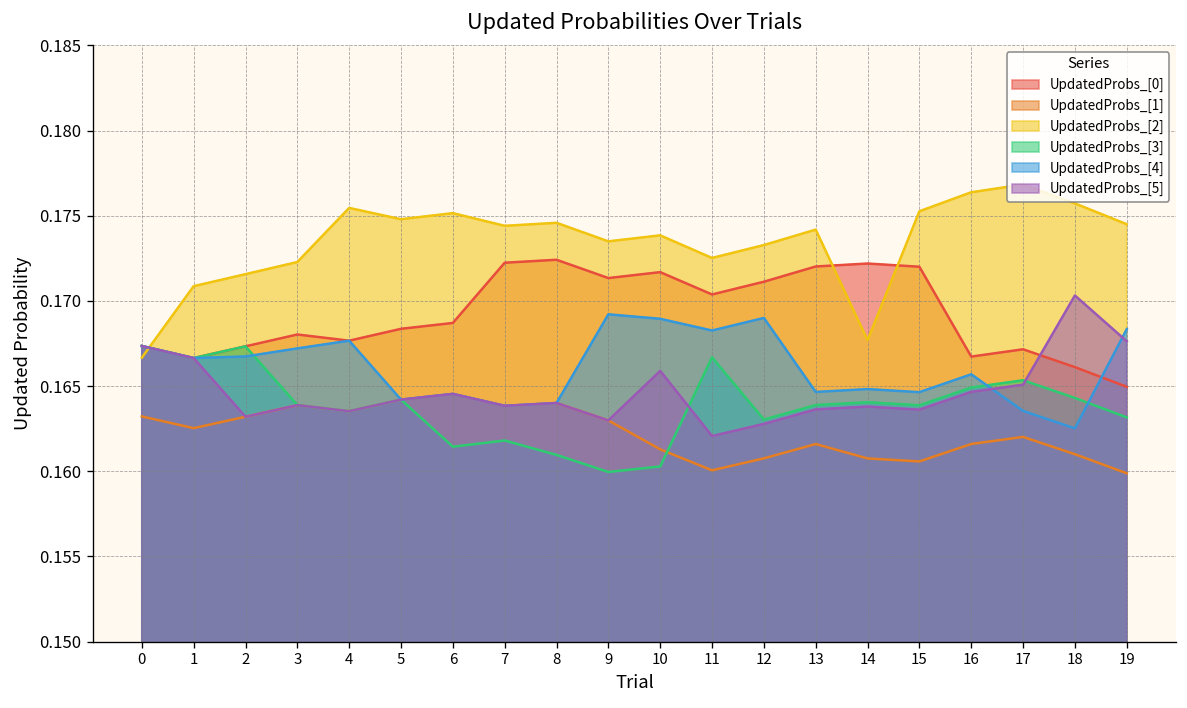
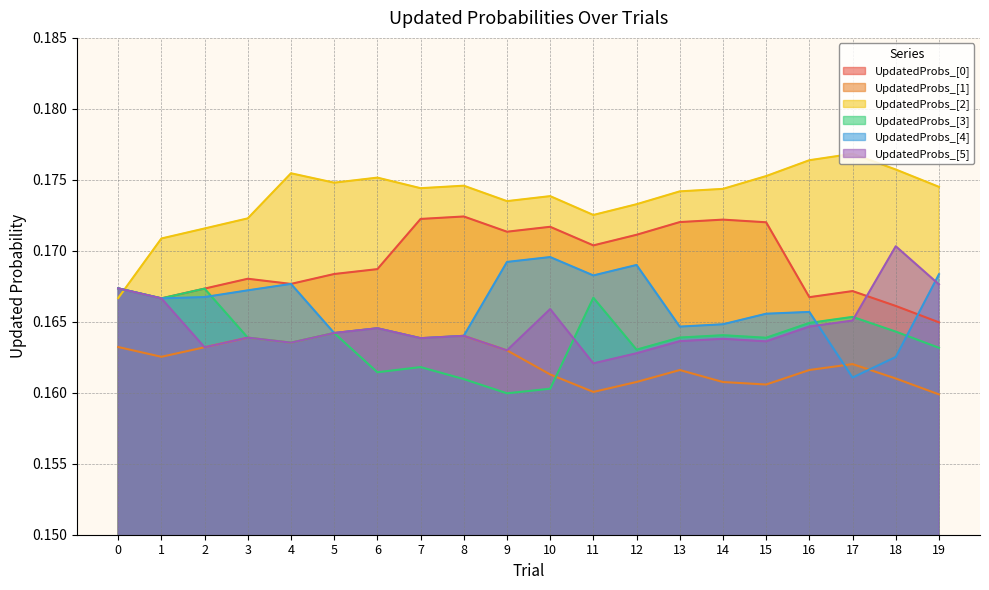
  {
    "UpdatedProbs_[2]": {
      "0": 0.1667,
      "1": 0.1709,
      "2": 0.1716,
      "3": 0.1723,
      "4": 0.1755,
      "5": 0.1748,
      "6": 0.1752,
      "7": 0.1744,
      "8": 0.1746,
      "9": 0.1735,
      "10": 0.1739,
      "11": 0.1725,
      "12": 0.1733,
      "13": 0.1742,
-     "14": 0.1677,
+     "14": 0.1744,
      "15": 0.1753,
      "16": 0.1764,
      "18": 0.1757,
      "19": 0.1745
    },
    "UpdatedProbs_[3]": {
      "6": 0.1614,
      "7": 0.1618,
      "8": 0.1610,
      "9": 0.1600,
      "10": 0.1603,
      "11": 0.1667,
      "12": 0.1630,
      "13": 0.1639,
      "14": 0.1641,
      "15": 0.1639,
      "16": 0.1649,
      "17": 0.1653,
      "18": 0.1643,
      "19": 0.1632
    },
    "UpdatedProbs_[4]": {
      "2": 0.1667,
      "3": 0.1672,
      "9": 0.1692,
-     "10": 0.1690,
+     "10": 0.1696,
      "11": 0.1683,
      "12": 0.1690,
      "13": 0.1647,
      "14": 0.1648,
-     "15": 0.1646,
+     "15": 0.1656,
      "16": 0.1657,
-     "17": 0.1635,
+     "17": 0.1611,
      "18": 0.1625,
      "19": 0.1683
    },
    "UpdatedProbs_[5]": {
      "10": 0.1659,
      "11": 0.1621,
      "12": 0.1628,
      "13": 0.1636,
      "14": 0.1638,
      "15": 0.1636,
      "16": 0.1647,
      "17": 0.1651,
      "18": 0.1703,
      "19": 0.1676
    }
  }
